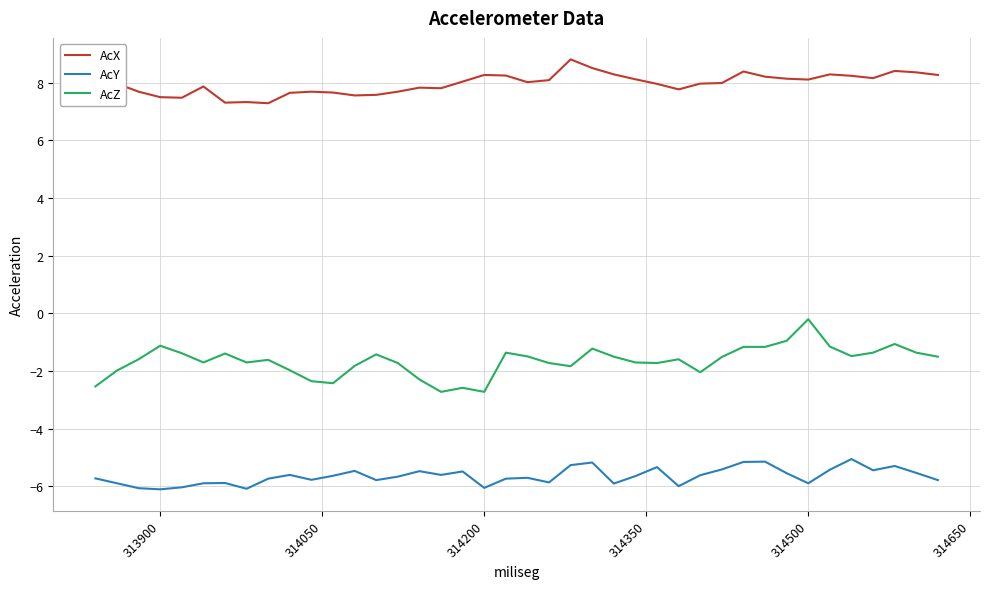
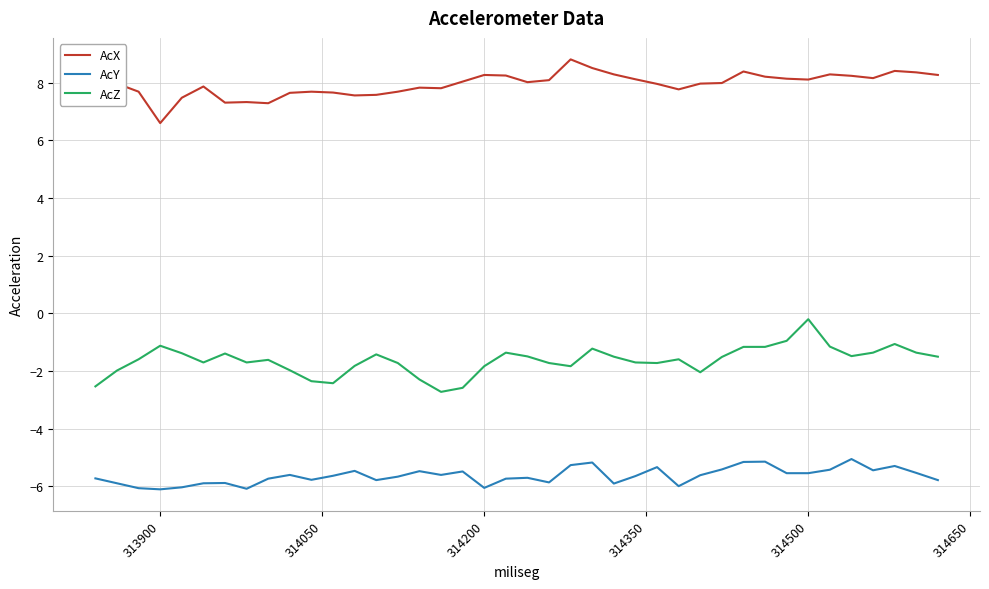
  {
    "AcX": {
-     "313900": 7.5,
+     "313900": 6.6,
      "314200": 8.3,
      "314500": 8.1
    },
    "AcY": {
      "313900": -6.1,
      "314200": -6.1,
-     "314500": -5.9
+     "314500": -5.5
    },
    "AcZ": {
      "313900": -1.1,
-     "314200": -2.7,
+     "314200": -1.8,
      "314500": -0.2
    }
  }
